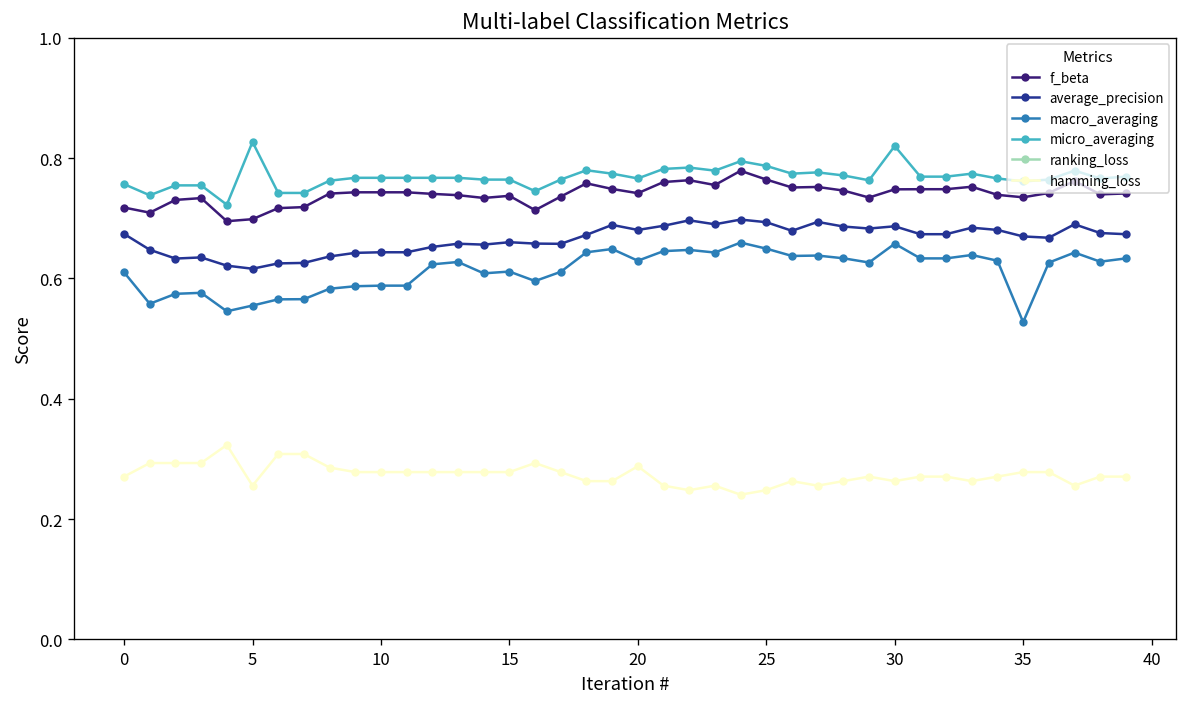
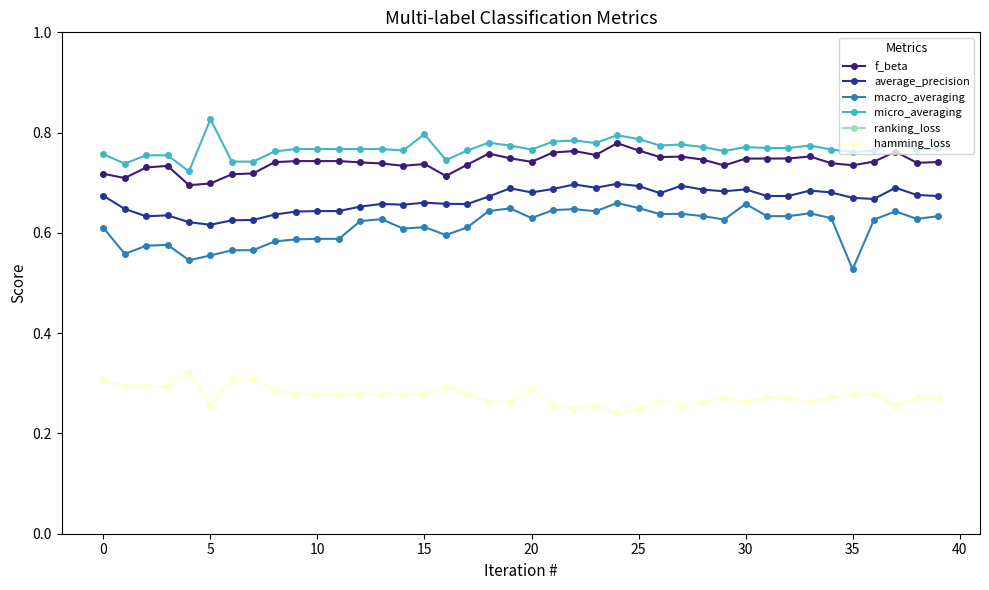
  {
    "macro_averaging": {
      "0": 0.61,
      "5": 0.55,
      "10": 0.59,
      "15": 0.61,
      "20": 0.63,
      "25": 0.65,
      "30": 0.66,
      "35": 0.53
    },
    "micro_averaging": {
      "0": 0.76,
      "5": 0.83,
      "10": 0.77,
-     "15": 0.76,
+     "15": 0.80,
      "20": 0.77,
      "25": 0.79,
-     "30": 0.82
+     "30": 0.77
    },
    "hamming_loss": {
-     "0": 0.27,
+     "0": 0.31,
      "5": 0.26,
      "10": 0.28,
      "15": 0.28,
      "20": 0.29,
      "25": 0.25,
      "30": 0.26,
      "35": 0.28
    }
  }
